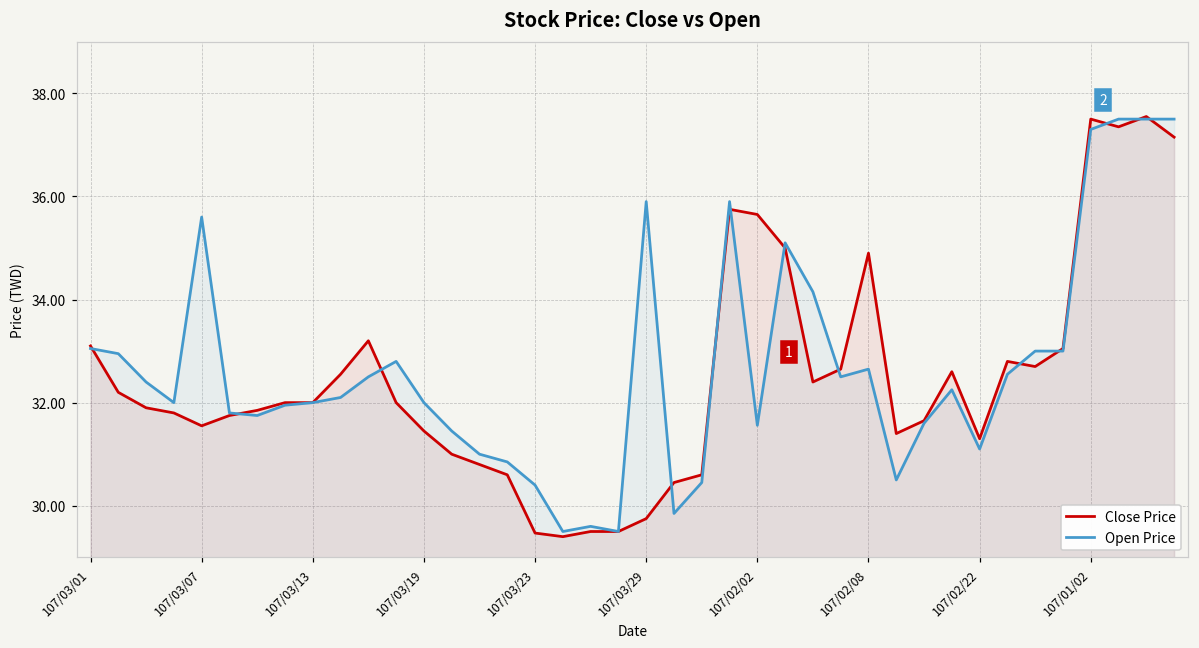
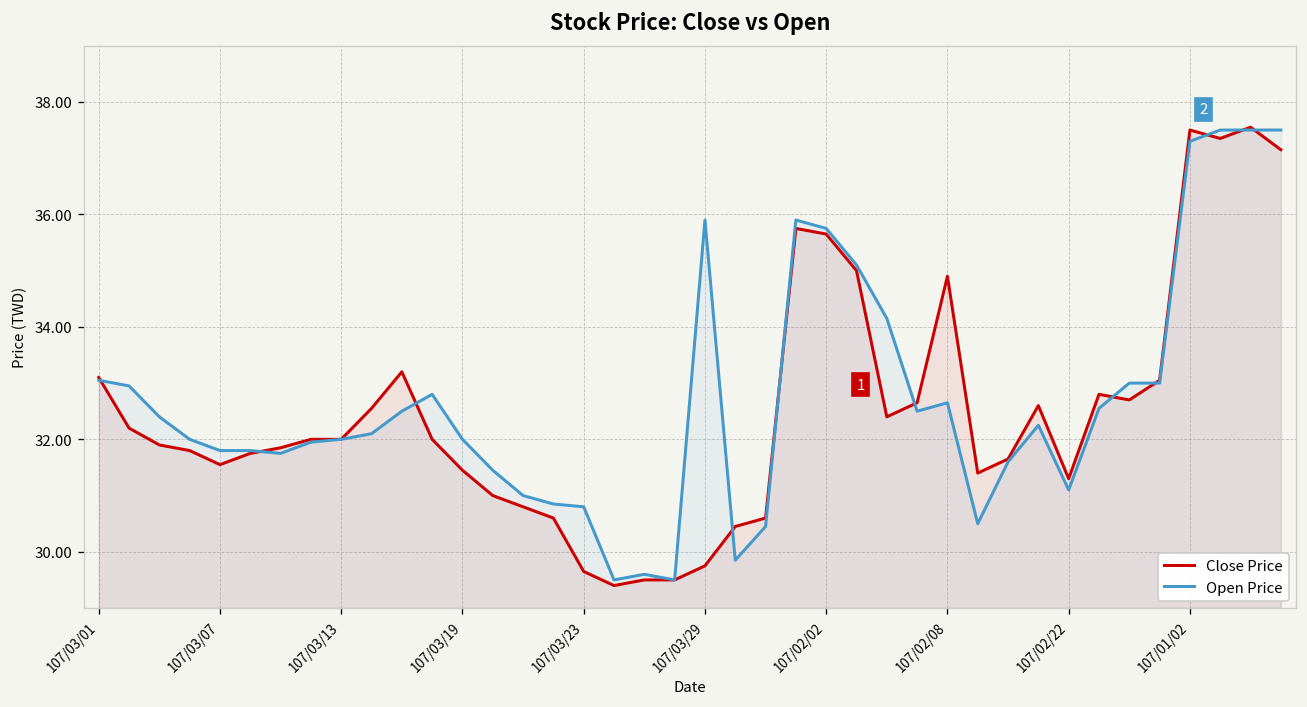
  {
    "Close Price": {
      "107/03/07": 31.6,
      "107/03/19": 31.5,
-     "107/03/23": 29.5,
+     "107/03/23": 29.7,
      "107/03/29": 29.8,
      "107/02/02": 35.7,
      "107/02/08": 34.9,
      "107/02/22": 31.3
    },
    "Open Price": {
-     "107/03/07": 35.6,
+     "107/03/07": 31.8,
      "107/03/19": 32.0,
-     "107/03/23": 30.4,
+     "107/03/23": 30.8,
      "107/03/29": 35.9,
-     "107/02/02": 31.6,
+     "107/02/02": 35.8,
      "107/02/08": 32.7,
      "107/02/22": 31.1,
      "107/01/02": 37.3
    }
  }
